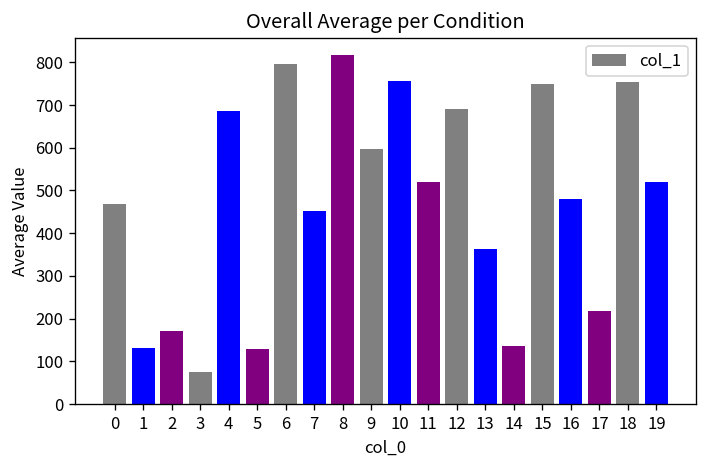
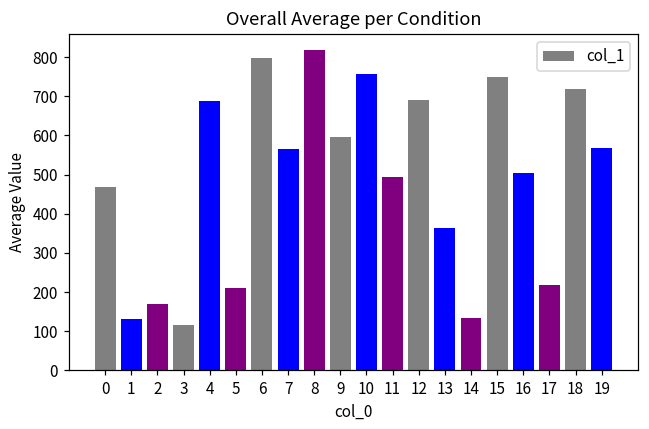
  {
    "0": 470,
    "1": 130,
    "2": 170,
-   "3": 70,
+   "3": 120,
    "4": 690,
-   "5": 130,
+   "5": 210,
    "6": 800,
-   "7": 450,
+   "7": 570,
    "8": 820,
    "9": 600,
    "10": 760,
-   "11": 520,
+   "11": 500,
    "12": 690,
    "13": 360,
    "14": 140,
    "15": 750,
-   "16": 480,
+   "16": 500,
    "17": 220,
-   "18": 750,
-   "19": 520
+   "18": 720,
+   "19": 570
  }
